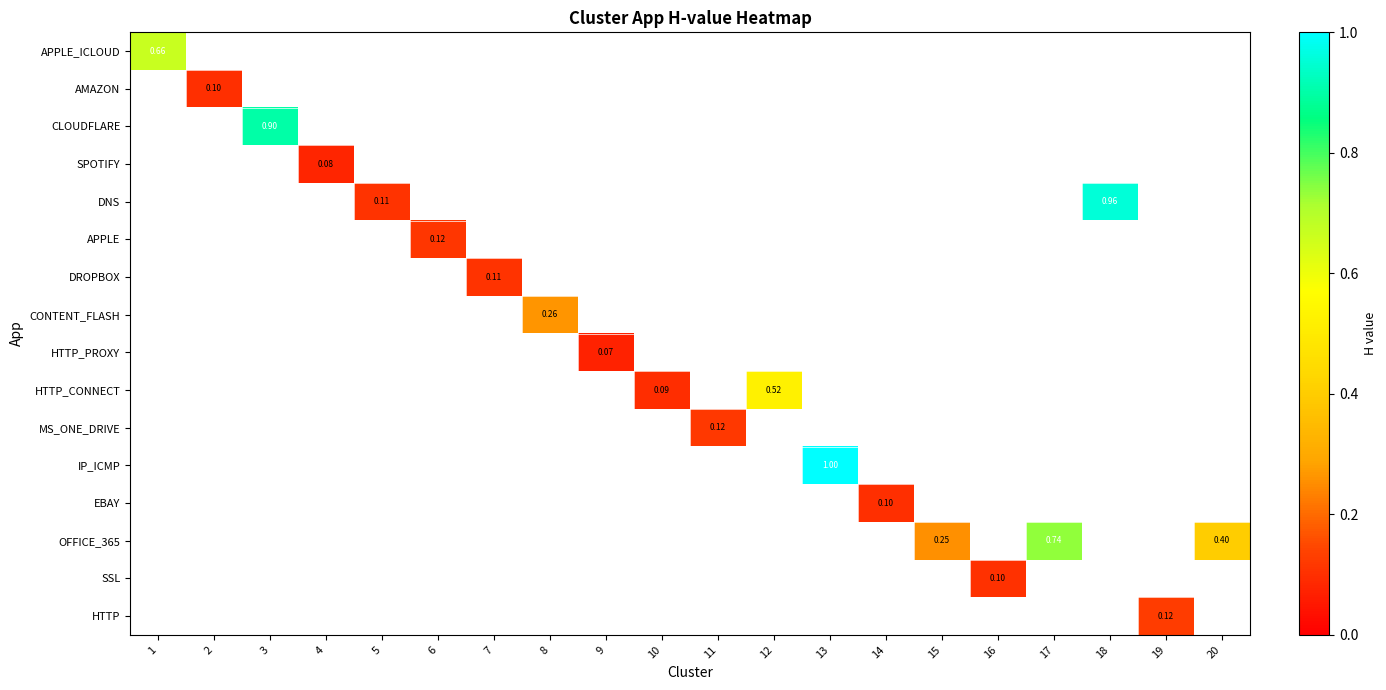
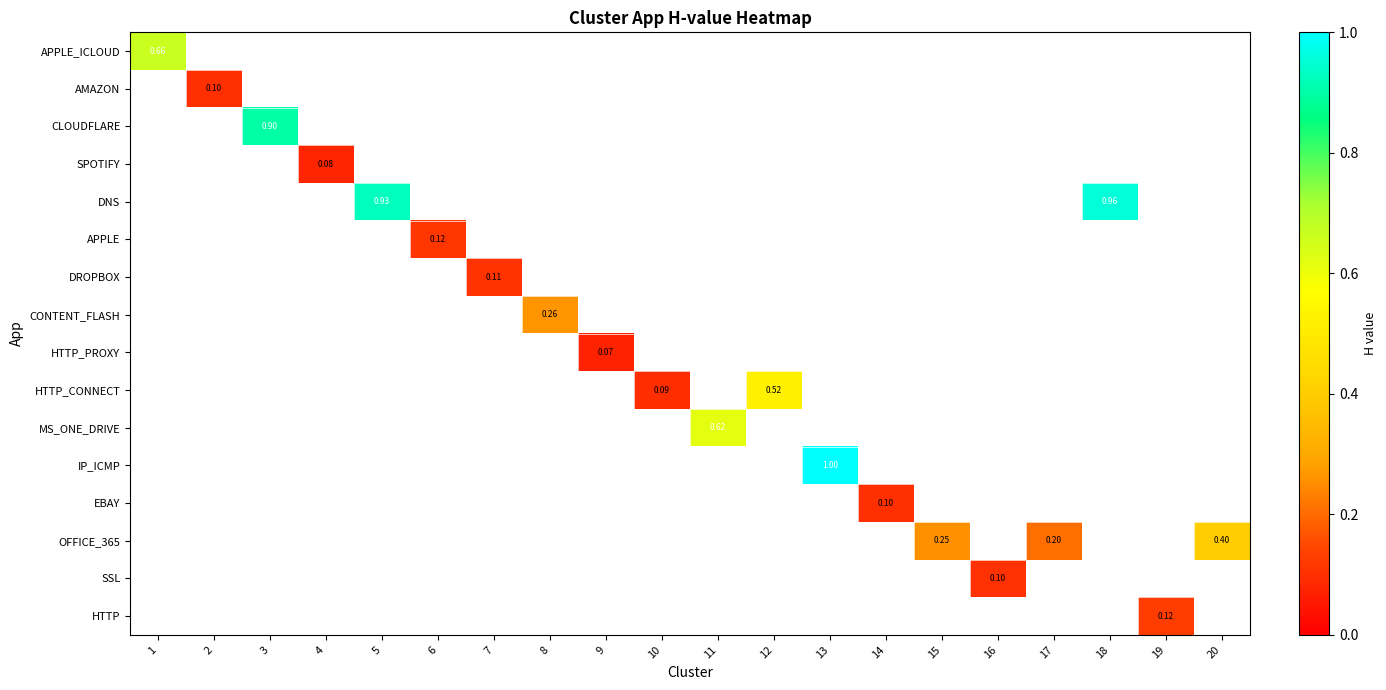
  {
    "APPLE_ICLOUD": {
      "1": 0.66
    },
    "AMAZON": {
      "2": 0.10
    },
    "CLOUDFLARE": {
      "3": 0.90
    },
    "SPOTIFY": {
      "4": 0.08
    },
    "DNS": {
-     "5": 0.11,
+     "5": 0.93,
      "18": 0.96
    },
    "APPLE": {
      "6": 0.12
    },
    "DROPBOX": {
      "7": 0.11
    },
    "CONTENT_FLASH": {
      "8": 0.26
    },
    "HTTP_PROXY": {
      "9": 0.07
    },
    "HTTP_CONNECT": {
      "10": 0.09,
      "12": 0.52
    },
    "MS_ONE_DRIVE": {
-     "11": 0.12
+     "11": 0.62
    },
    "IP_ICMP": {
      "13": 1.00
    },
    "EBAY": {
      "14": 0.10
    },
    "OFFICE_365": {
      "15": 0.25,
-     "17": 0.74,
+     "17": 0.20,
      "20": 0.40
    },
    "SSL": {
      "16": 0.10
    },
    "HTTP": {
      "19": 0.12
    }
  }
